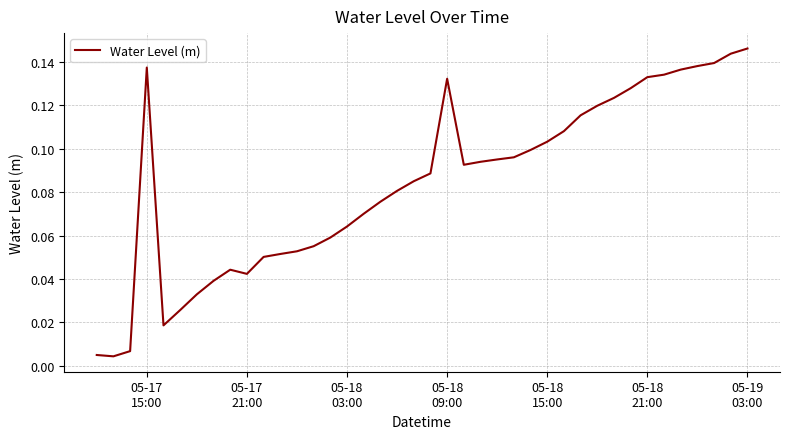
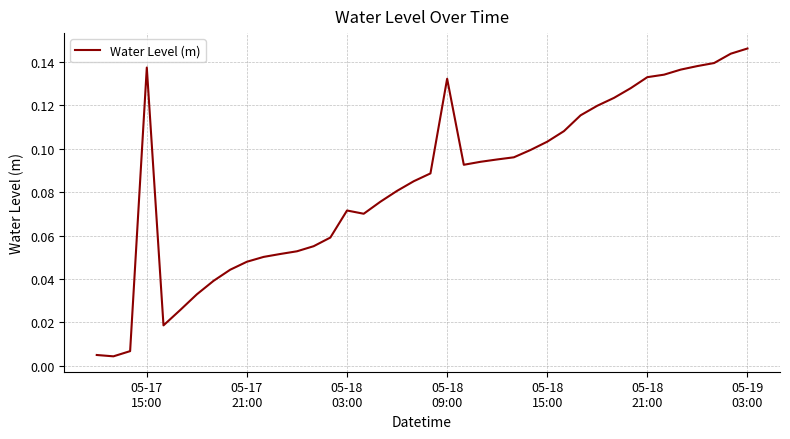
  {
    "05-17 15:00": 0.137,
-   "05-17 21:00": 0.042,
-   "05-18 03:00": 0.064,
+   "05-17 21:00": 0.048,
+   "05-18 03:00": 0.072,
    "05-18 09:00": 0.132,
    "05-18 15:00": 0.103,
    "05-18 21:00": 0.133,
    "05-19 03:00": 0.146
  }
